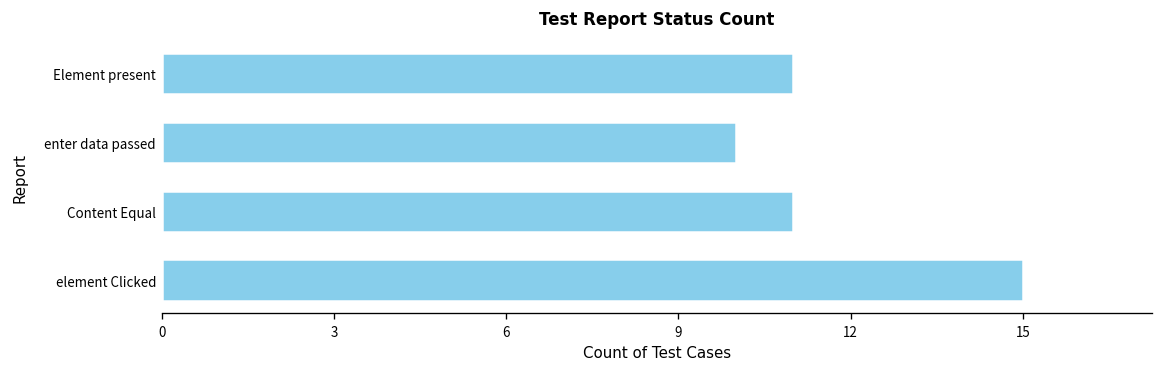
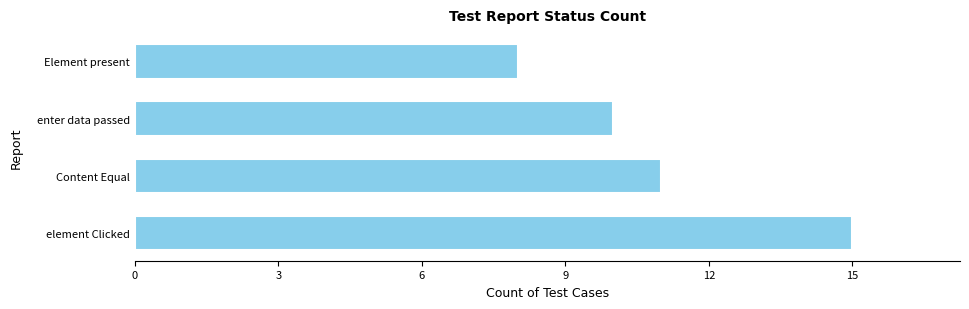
  {
-   "Element present": 11,
+   "Element present": 8,
    "enter data passed": 10,
    "Content Equal": 11,
    "element Clicked": 15
  }
